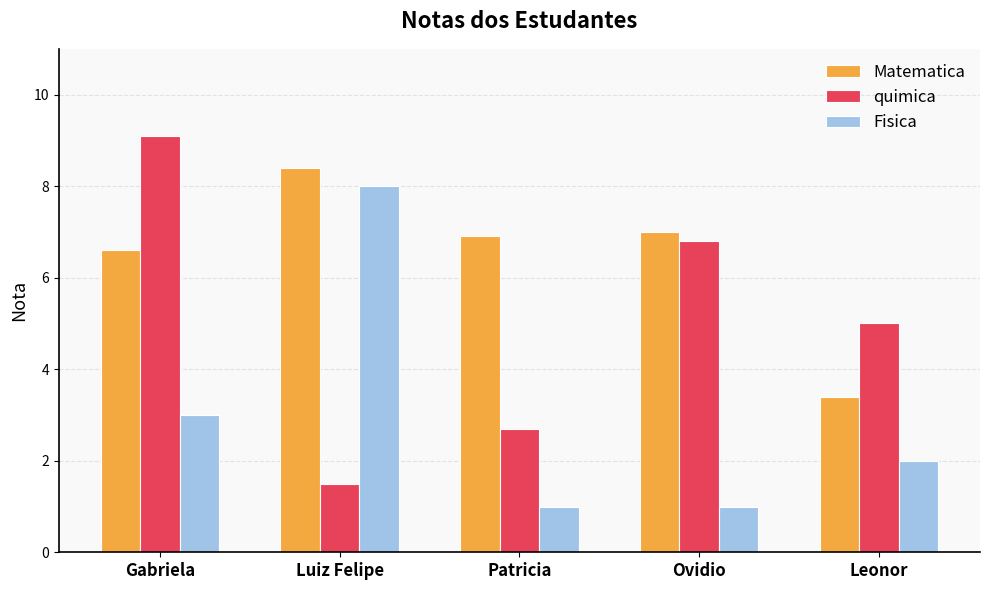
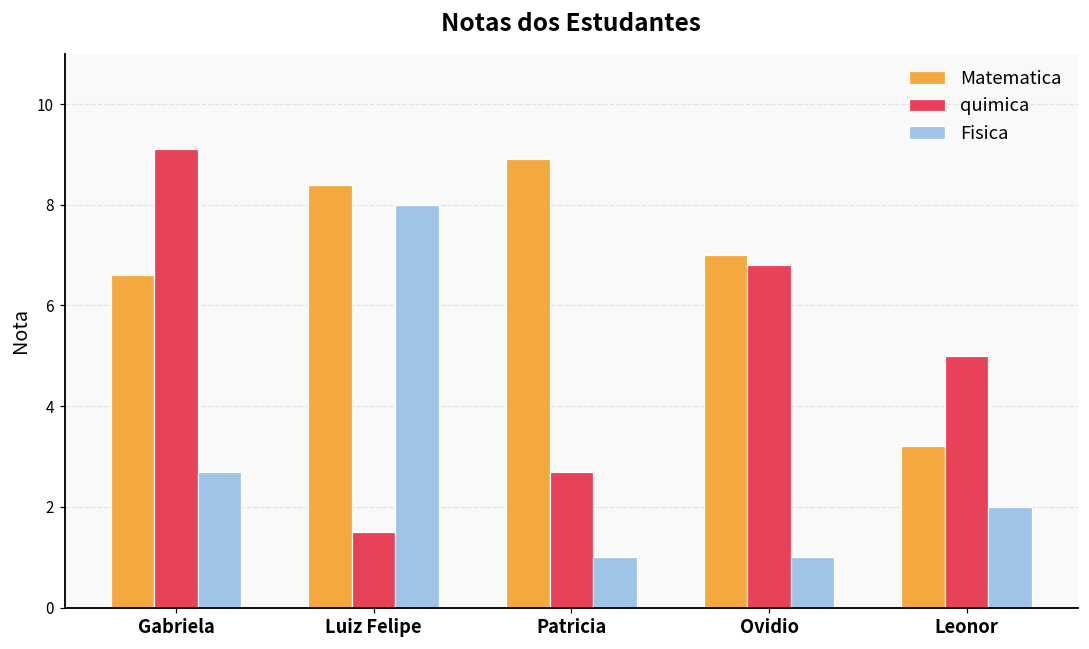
  {
    "Matematica": {
      "Gabriela": 6.6,
      "Luiz Felipe": 8.4,
-     "Patricia": 6.9,
+     "Patricia": 8.9,
      "Ovidio": 7.0,
-     "Leonor": 3.4
+     "Leonor": 3.2
    },
    "quimica": {
      "Gabriela": 9.1,
      "Luiz Felipe": 1.5,
      "Patricia": 2.7,
      "Ovidio": 6.8,
      "Leonor": 5.0
    },
    "Fisica": {
-     "Gabriela": 3.0,
+     "Gabriela": 2.7,
      "Luiz Felipe": 8.0,
      "Patricia": 1.0,
      "Ovidio": 1.0,
      "Leonor": 2.0
    }
  }
